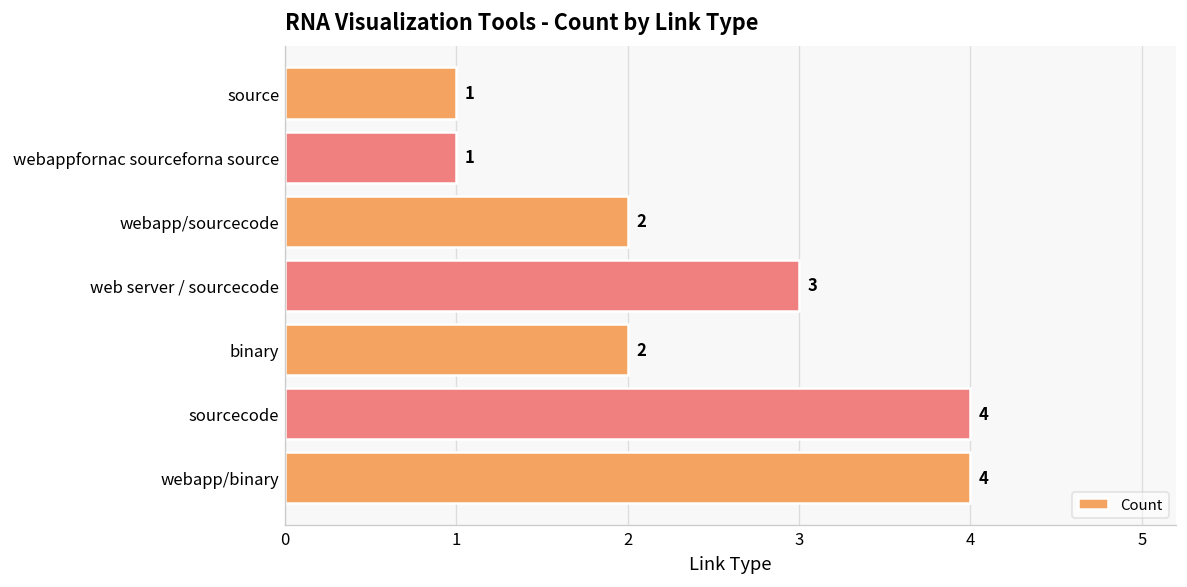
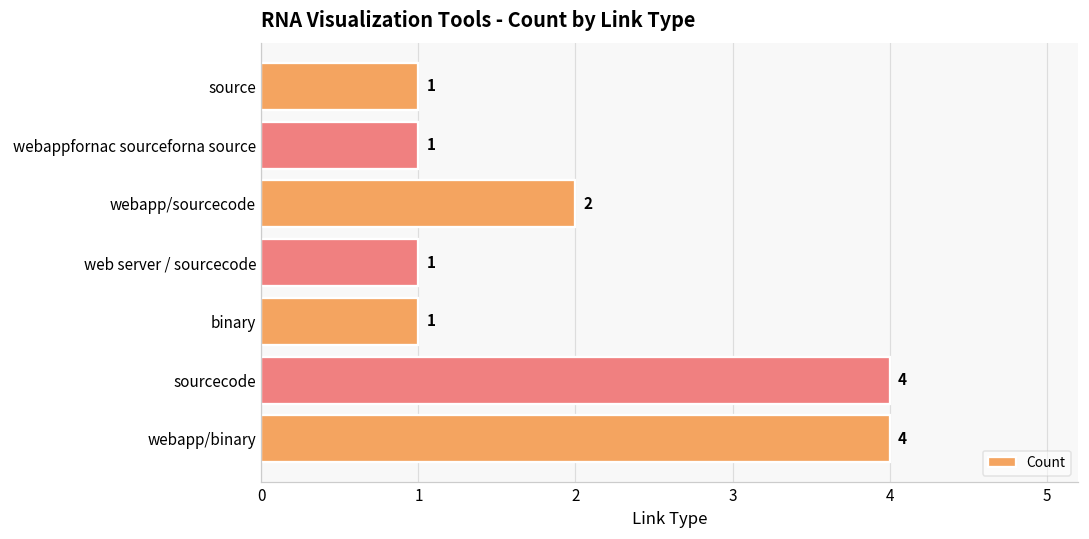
  {
    "source": 1,
    "webappfornac sourceforna source": 1,
    "webapp/sourcecode": 2,
-   "web server / sourcecode": 3,
-   "binary": 2,
+   "web server / sourcecode": 1,
+   "binary": 1,
    "sourcecode": 4,
    "webapp/binary": 4
  }
